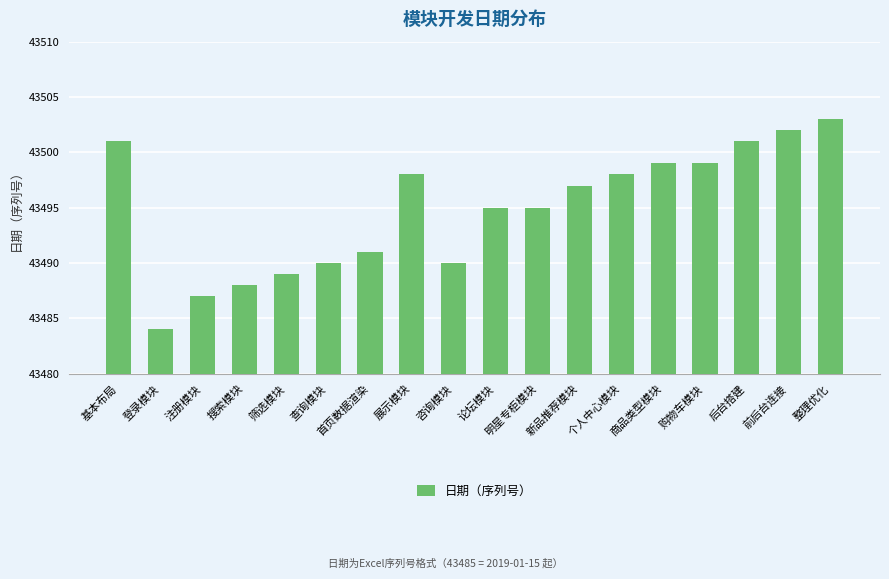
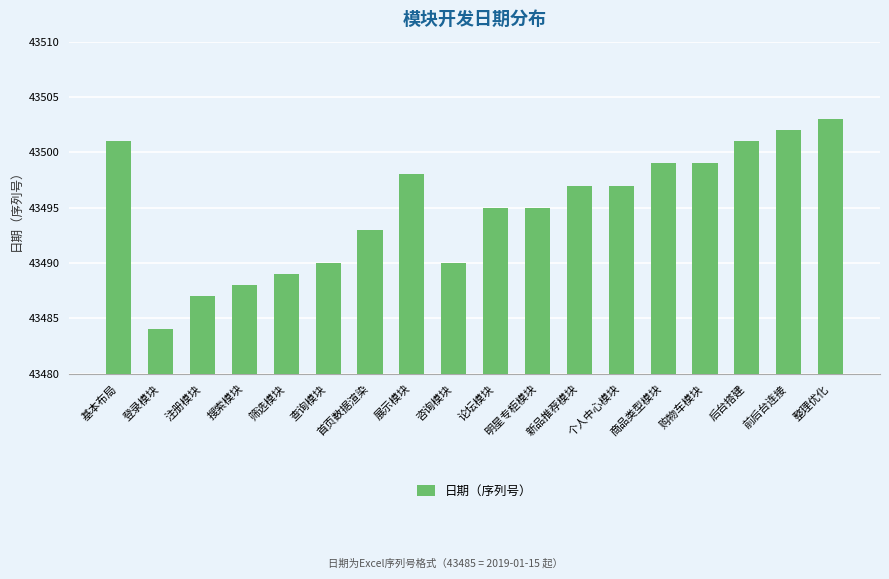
  {
    "基本布局": 43501,
    "登录模块": 43484,
    "注册模块": 43487,
    "搜索模块": 43488,
    "筛选模块": 43489,
    "查询模块": 43490,
-   "首页数据渲染": 43491,
+   "首页数据渲染": 43493,
    "展示模块": 43498,
    "咨询模块": 43490,
    "论坛模块": 43495,
    "明星专柜模块": 43495,
    "新品推荐模块": 43497,
-   "个人中心模块": 43498,
+   "个人中心模块": 43497,
    "商品类型模块": 43499,
    "购物车模块": 43499,
    "后台搭建": 43501,
    "前后台连接": 43502,
    "整理优化": 43503
  }
